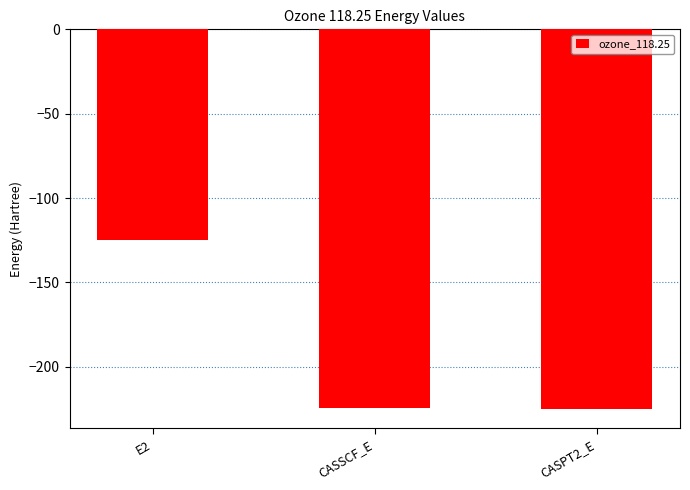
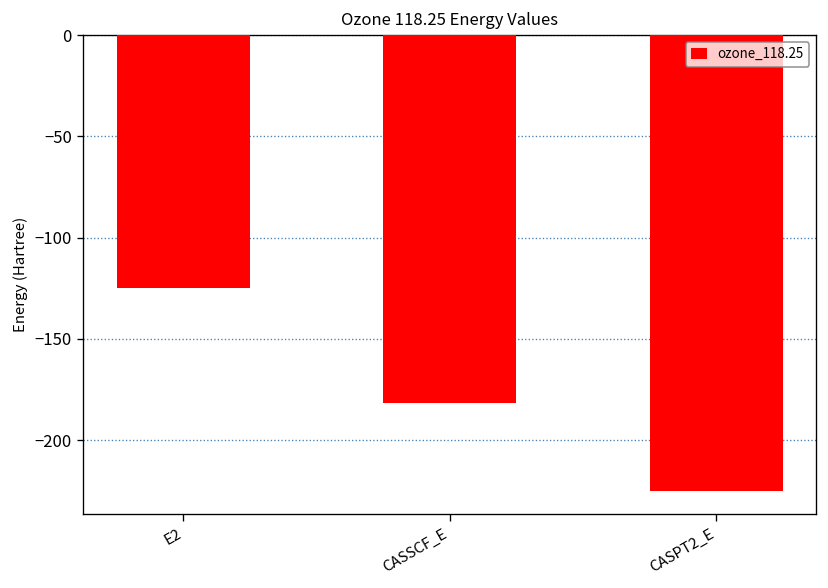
  {
    "E2": -125,
-   "CASSCF_E": -225,
+   "CASSCF_E": -182,
    "CASPT2_E": -225
  }
